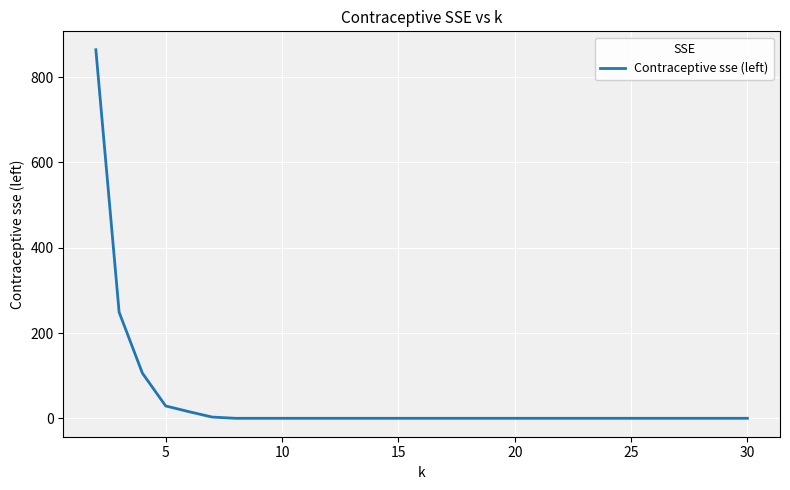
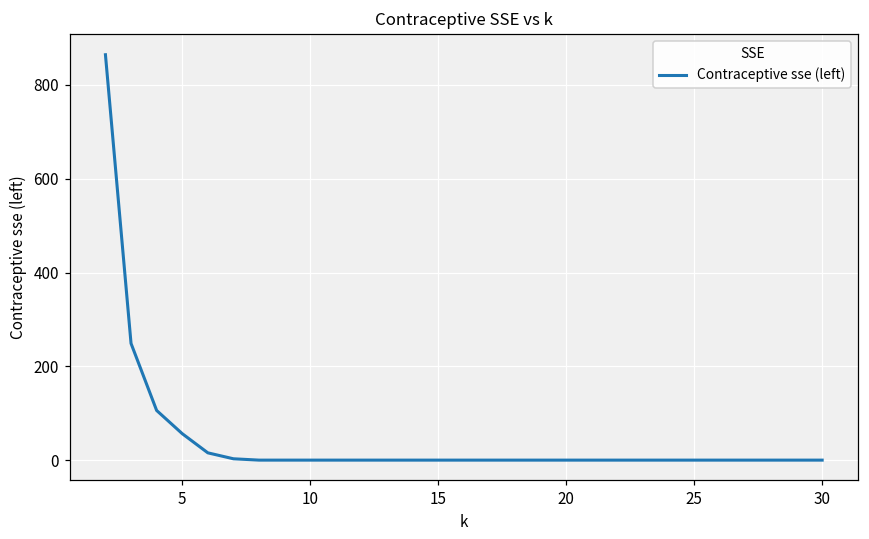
  {
-   "5": 30,
+   "5": 60,
    "10": 0,
    "15": 0,
    "20": 0,
    "25": 0,
    "30": 0
  }
